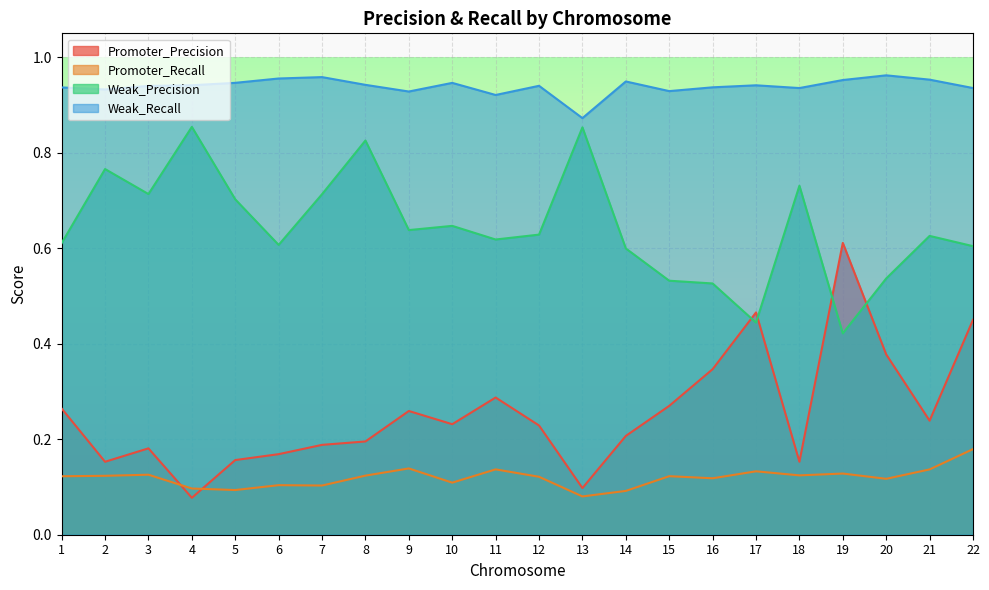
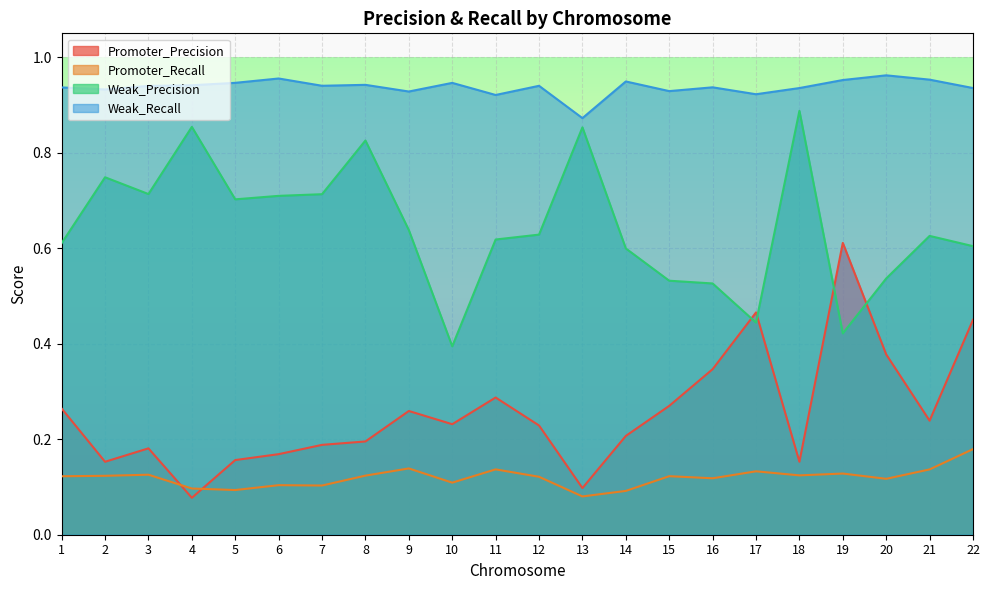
  {
    "Weak_Precision": {
      "1": 0.61,
-     "2": 0.77,
+     "2": 0.75,
      "3": 0.71,
      "4": 0.85,
      "5": 0.70,
-     "6": 0.61,
+     "6": 0.71,
      "7": 0.71,
      "8": 0.83,
      "9": 0.64,
-     "10": 0.65,
+     "10": 0.39,
      "11": 0.62,
      "12": 0.63,
      "13": 0.85,
      "14": 0.60,
      "15": 0.53,
      "16": 0.53,
      "17": 0.44,
-     "18": 0.73,
+     "18": 0.89,
      "19": 0.42,
      "20": 0.54,
      "21": 0.63,
      "22": 0.60
    },
    "Weak_Recall": {
      "1": 0.94,
      "5": 0.95,
      "6": 0.96,
-     "7": 0.96,
+     "7": 0.94,
      "8": 0.94,
      "9": 0.93,
      "10": 0.95,
      "11": 0.92,
      "12": 0.94,
      "13": 0.87,
      "14": 0.95,
      "15": 0.93,
      "16": 0.94,
-     "17": 0.94,
+     "17": 0.92,
      "18": 0.94,
      "19": 0.95,
      "20": 0.96,
      "21": 0.95,
      "22": 0.94
    }
  }
